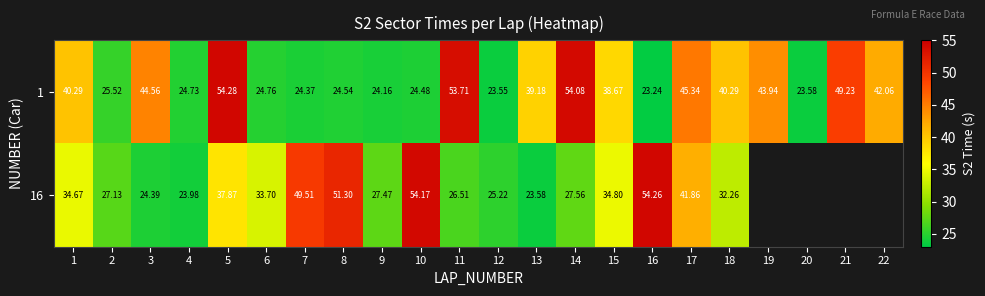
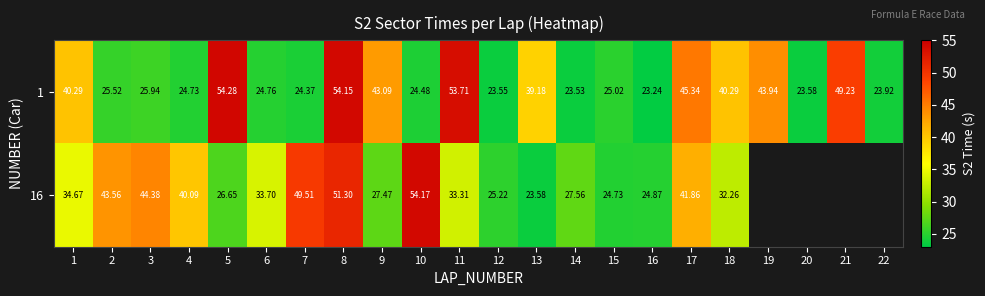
  {
    "1": {
      "1": 40.29,
      "2": 25.52,
-     "3": 44.56,
+     "3": 25.94,
      "4": 24.73,
      "5": 54.28,
      "6": 24.76,
      "7": 24.37,
-     "8": 24.54,
-     "9": 24.16,
+     "8": 54.15,
+     "9": 43.09,
      "10": 24.48,
      "11": 53.71,
      "12": 23.55,
      "13": 39.18,
-     "14": 54.08,
-     "15": 38.67,
+     "14": 23.53,
+     "15": 25.02,
      "16": 23.24,
      "17": 45.34,
      "18": 40.29,
      "19": 43.94,
      "20": 23.58,
      "21": 49.23,
-     "22": 42.06
+     "22": 23.92
    },
    "16": {
      "1": 34.67,
-     "2": 27.13,
-     "3": 24.39,
-     "4": 23.98,
-     "5": 37.87,
+     "2": 43.56,
+     "3": 44.38,
+     "4": 40.09,
+     "5": 26.65,
      "6": 33.70,
      "7": 49.51,
      "8": 51.30,
      "9": 27.47,
      "10": 54.17,
-     "11": 26.51,
+     "11": 33.31,
      "12": 25.22,
      "13": 23.58,
      "14": 27.56,
-     "15": 34.80,
-     "16": 54.26,
+     "15": 24.73,
+     "16": 24.87,
      "17": 41.86,
      "18": 32.26
    }
  }
